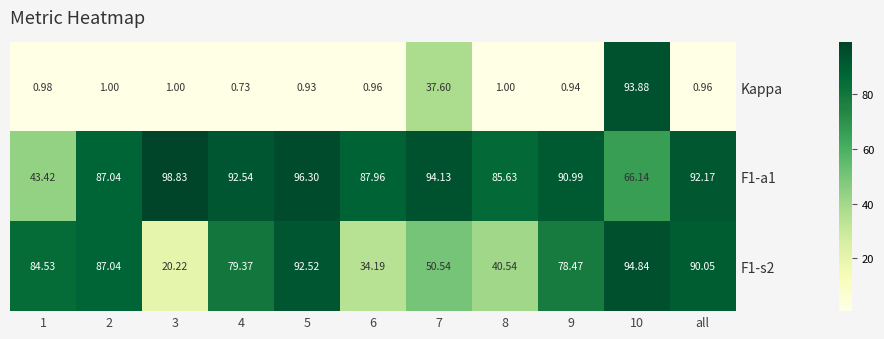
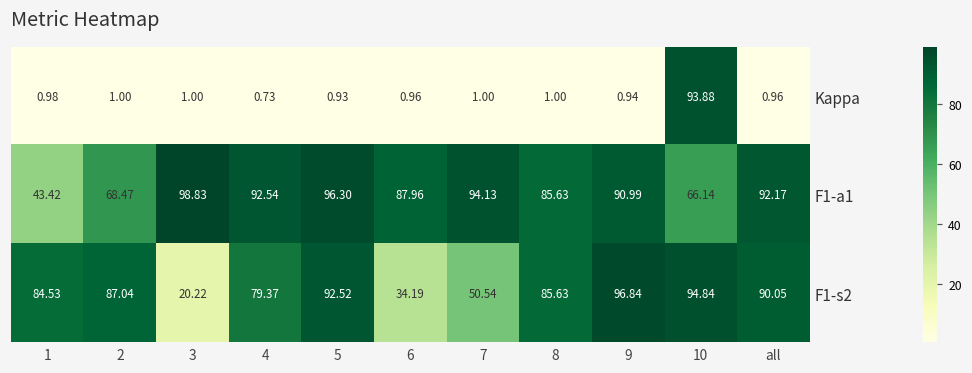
  {
    "Kappa": {
      "1": 0.98,
      "2": 1.00,
      "3": 1.00,
      "4": 0.73,
      "5": 0.93,
      "6": 0.96,
-     "7": 37.60,
+     "7": 1.00,
      "8": 1.00,
      "9": 0.94,
      "10": 93.88,
      "all": 0.96
    },
    "F1-a1": {
      "1": 43.42,
-     "2": 87.04,
+     "2": 68.47,
      "3": 98.83,
      "4": 92.54,
      "5": 96.30,
      "6": 87.96,
      "7": 94.13,
      "8": 85.63,
      "9": 90.99,
      "10": 66.14,
      "all": 92.17
    },
    "F1-s2": {
      "1": 84.53,
      "2": 87.04,
      "3": 20.22,
      "4": 79.37,
      "5": 92.52,
      "6": 34.19,
      "7": 50.54,
-     "8": 40.54,
-     "9": 78.47,
+     "8": 85.63,
+     "9": 96.84,
      "10": 94.84,
      "all": 90.05
    }
  }
